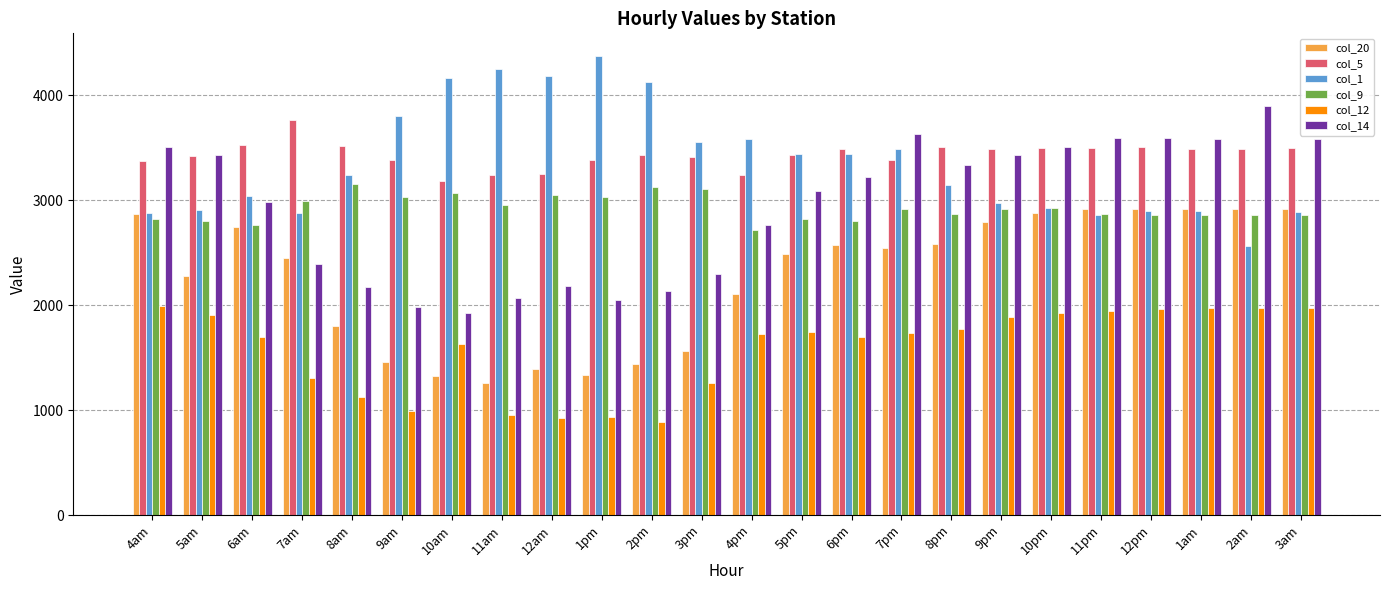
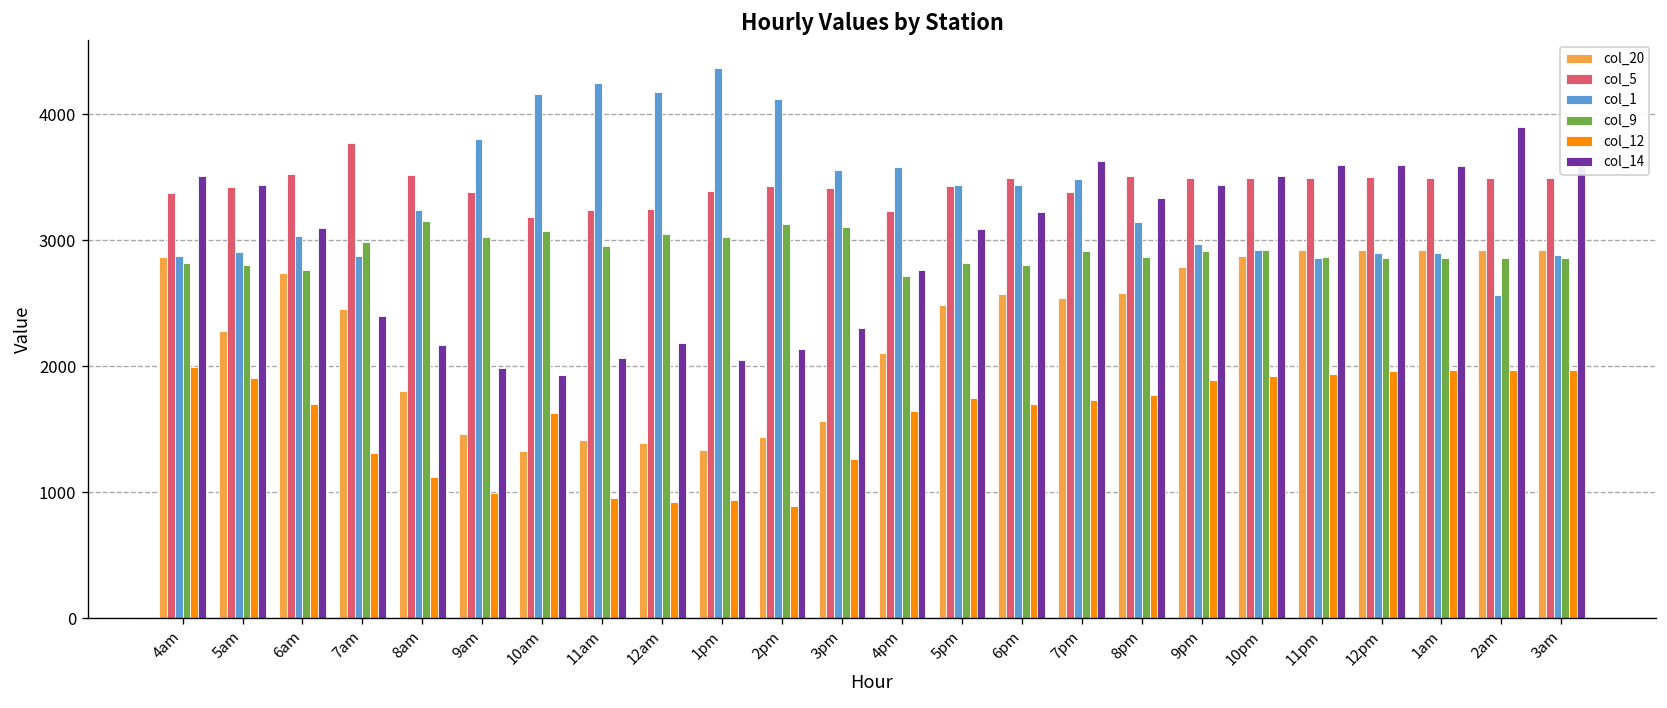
  {
    "col_20": {
      "4am": 2860,
      "5am": 2280,
      "6am": 2740,
      "7am": 2450,
      "8am": 1800,
      "9am": 1460,
      "10am": 1330,
-     "11am": 1260,
+     "11am": 1410,
      "12am": 1390,
      "1pm": 1330,
      "2pm": 1440,
      "3pm": 1560,
      "4pm": 2110,
      "5pm": 2480,
      "6pm": 2570,
      "7pm": 2540,
      "8pm": 2580,
      "9pm": 2790,
      "10pm": 2880,
      "11pm": 2920,
      "12pm": 2920,
      "1am": 2920,
      "2am": 2920,
      "3am": 2920
    },
    "col_5": {
      "4am": 3370,
      "5am": 3420,
      "6am": 3520,
      "7am": 3770,
      "8am": 3520,
      "9am": 3380,
      "10am": 3190,
      "11am": 3240,
      "12am": 3250,
      "1pm": 3390,
      "2pm": 3430,
      "3pm": 3410,
      "4pm": 3230,
      "5pm": 3430,
      "6pm": 3490,
      "7pm": 3380,
      "8pm": 3510,
      "9pm": 3490,
      "10pm": 3500,
      "11pm": 3500,
      "12pm": 3500,
      "1am": 3490,
      "2am": 3490,
      "3am": 3500
    },
    "col_1": {
      "4am": 2880,
      "5am": 2900,
      "6am": 3030,
      "7am": 2880,
      "8am": 3240,
      "9am": 3800,
      "10am": 4160,
      "11am": 4250,
      "12am": 4180,
      "1pm": 4370,
      "2pm": 4120,
      "3pm": 3560,
      "4pm": 3580,
      "5pm": 3440,
      "6pm": 3440,
      "7pm": 3480,
      "8pm": 3140,
      "9pm": 2970,
      "10pm": 2920,
      "11pm": 2860,
      "12pm": 2900,
      "1am": 2900,
      "2am": 2570,
      "3am": 2880
    },
    "col_9": {
      "4am": 2820,
      "5am": 2800,
      "6am": 2760,
      "7am": 2990,
      "8am": 3150,
      "9am": 3030,
      "10am": 3070,
      "11am": 2950,
      "12am": 3050,
      "1pm": 3030,
      "2pm": 3120,
      "3pm": 3100,
      "4pm": 2720,
      "5pm": 2820,
      "6pm": 2800,
      "7pm": 2910,
      "8pm": 2860,
      "9pm": 2910,
      "10pm": 2920,
      "11pm": 2860,
      "12pm": 2860,
      "1am": 2860,
      "2am": 2860,
      "3am": 2860
    },
    "col_12": {
      "4am": 2000,
      "5am": 1910,
      "6am": 1700,
      "7am": 1310,
      "8am": 1120,
      "9am": 990,
      "10am": 1630,
      "11am": 950,
      "12am": 920,
      "1pm": 940,
      "2pm": 890,
      "3pm": 1260,
-     "4pm": 1720,
+     "4pm": 1640,
      "5pm": 1750,
      "6pm": 1700,
      "7pm": 1730,
      "8pm": 1770,
      "9pm": 1890,
      "10pm": 1920,
      "11pm": 1940,
      "12pm": 1960,
      "1am": 1970,
      "2am": 1970,
      "3am": 1970
    },
    "col_14": {
      "4am": 3510,
      "5am": 3430,
-     "6am": 2980,
+     "6am": 3100,
      "7am": 2390,
      "8am": 2170,
      "9am": 1980,
      "10am": 1930,
      "11am": 2060,
      "12am": 2180,
      "1pm": 2050,
      "2pm": 2130,
      "3pm": 2300,
      "4pm": 2760,
      "5pm": 3090,
      "6pm": 3220,
      "7pm": 3630,
      "8pm": 3340,
      "9pm": 3430,
      "10pm": 3510,
      "11pm": 3590,
      "12pm": 3590,
      "1am": 3580,
      "2am": 3890,
      "3am": 3580
    }
  }
